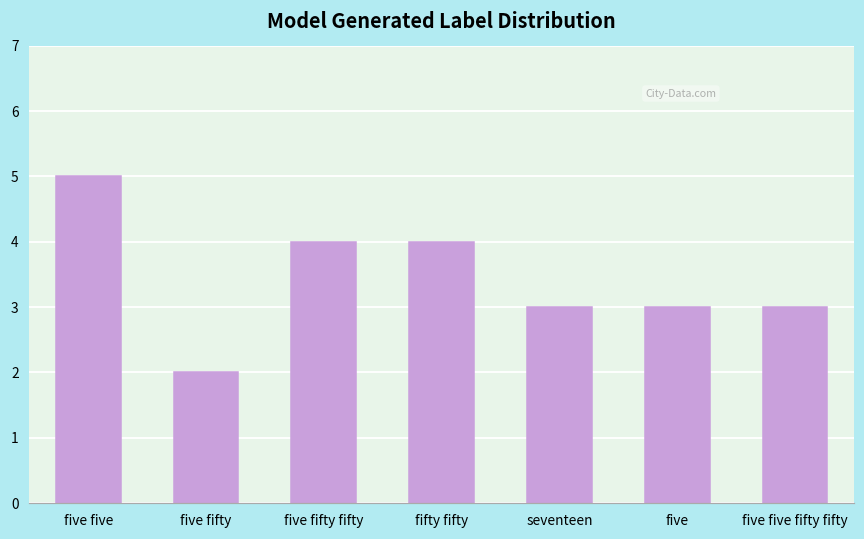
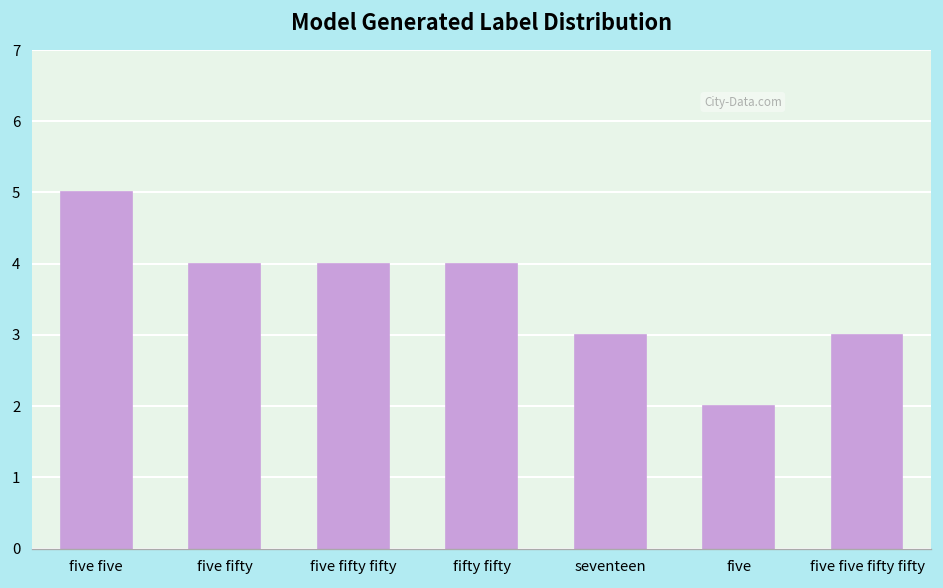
  {
    "five five": 5,
-   "five fifty": 2,
+   "five fifty": 4,
    "five fifty fifty": 4,
    "fifty fifty": 4,
    "seventeen": 3,
-   "five": 3,
+   "five": 2,
    "five five fifty fifty": 3
  }
